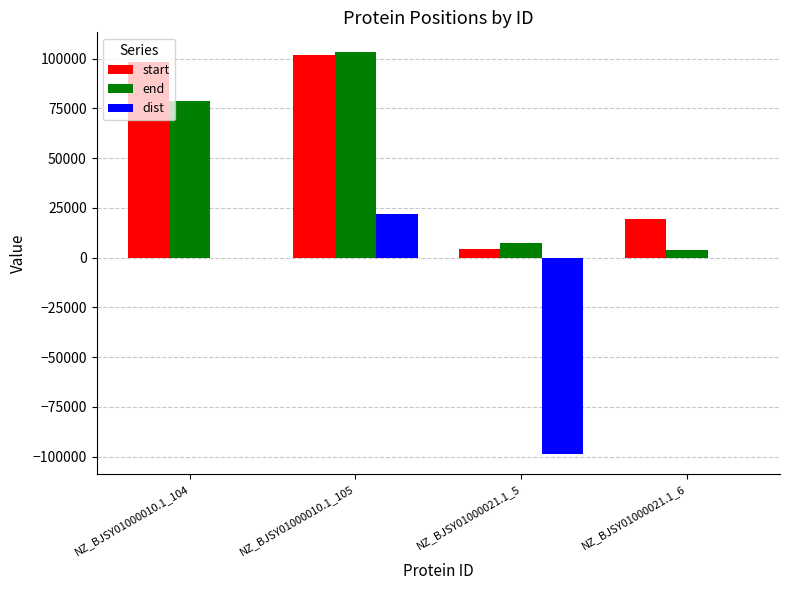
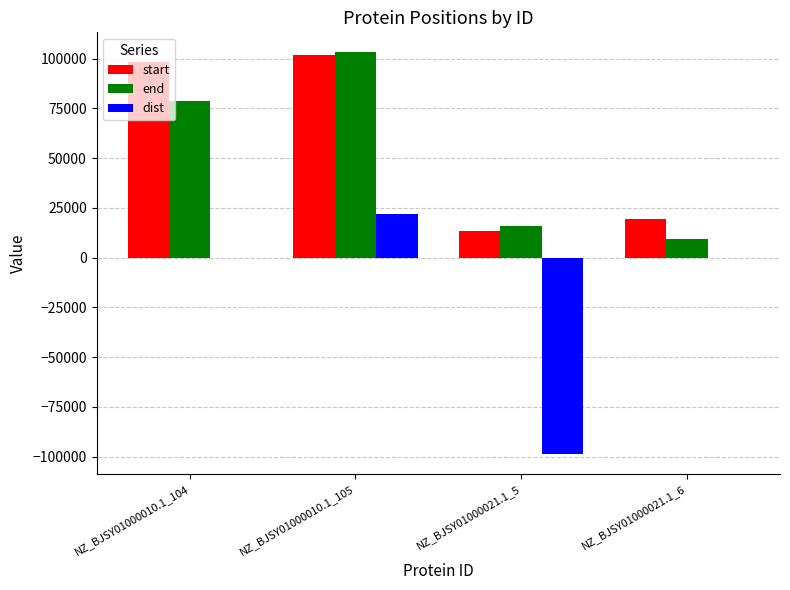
  {
    "start": {
      "NZ_BJSY01000010.1_105": 102000,
-     "NZ_BJSY01000021.1_5": 4000,
+     "NZ_BJSY01000021.1_5": 13000,
      "NZ_BJSY01000021.1_6": 19000
    },
    "end": {
      "NZ_BJSY01000010.1_104": 79000,
      "NZ_BJSY01000010.1_105": 103000,
-     "NZ_BJSY01000021.1_5": 8000,
-     "NZ_BJSY01000021.1_6": 4000
+     "NZ_BJSY01000021.1_5": 16000,
+     "NZ_BJSY01000021.1_6": 9000
    },
    "dist": {
      "NZ_BJSY01000010.1_104": 0,
      "NZ_BJSY01000010.1_105": 22000,
      "NZ_BJSY01000021.1_5": -99000
    }
  }
